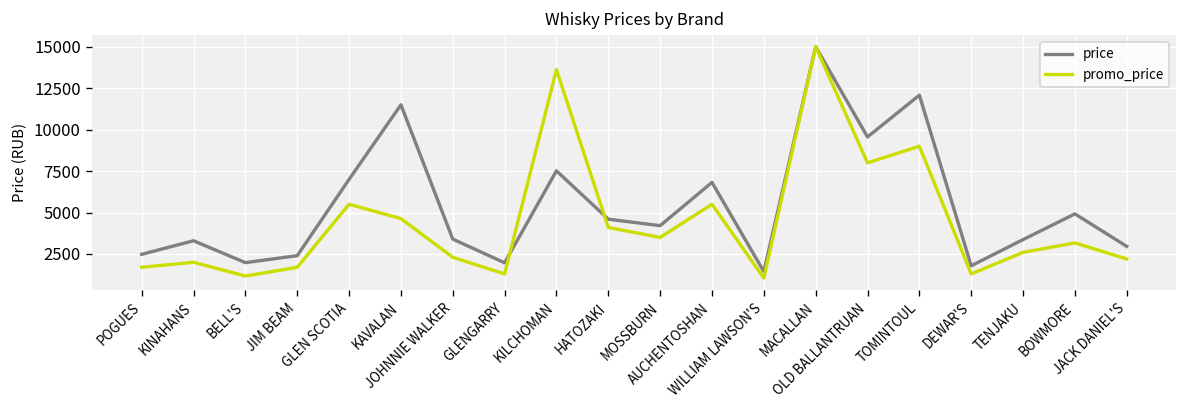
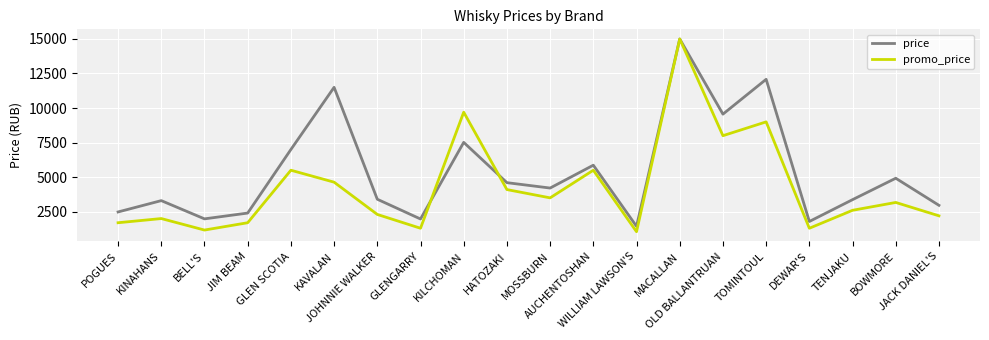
  {
    "price": {
      "POGUES": 2500,
      "KINAHANS": 3300,
      "BELL'S": 2000,
      "JIM BEAM": 2400,
      "GLEN SCOTIA": 7000,
      "KAVALAN": 11500,
      "JOHNNIE WALKER": 3400,
      "GLENGARRY": 2000,
      "KILCHOMAN": 7500,
      "HATOZAKI": 4600,
      "MOSSBURN": 4200,
-     "AUCHENTOSHAN": 6800,
+     "AUCHENTOSHAN": 5900,
      "WILLIAM LAWSON'S": 1400,
      "OLD BALLANTRUAN": 9600,
      "TOMINTOUL": 12100,
      "DEWAR'S": 1800,
      "TENJAKU": 3400,
      "BOWMORE": 4900,
      "JACK DANIEL'S": 3000
    },
    "promo_price": {
      "POGUES": 1700,
      "KINAHANS": 2000,
      "BELL'S": 1200,
      "JIM BEAM": 1700,
      "GLEN SCOTIA": 5500,
      "KAVALAN": 4600,
      "JOHNNIE WALKER": 2300,
      "GLENGARRY": 1300,
-     "KILCHOMAN": 13600,
+     "KILCHOMAN": 9700,
      "HATOZAKI": 4100,
      "MOSSBURN": 3500,
      "AUCHENTOSHAN": 5500,
      "WILLIAM LAWSON'S": 1000,
      "OLD BALLANTRUAN": 8000,
      "TOMINTOUL": 9000,
      "DEWAR'S": 1300,
      "TENJAKU": 2600,
      "BOWMORE": 3200,
      "JACK DANIEL'S": 2200
    }
  }
